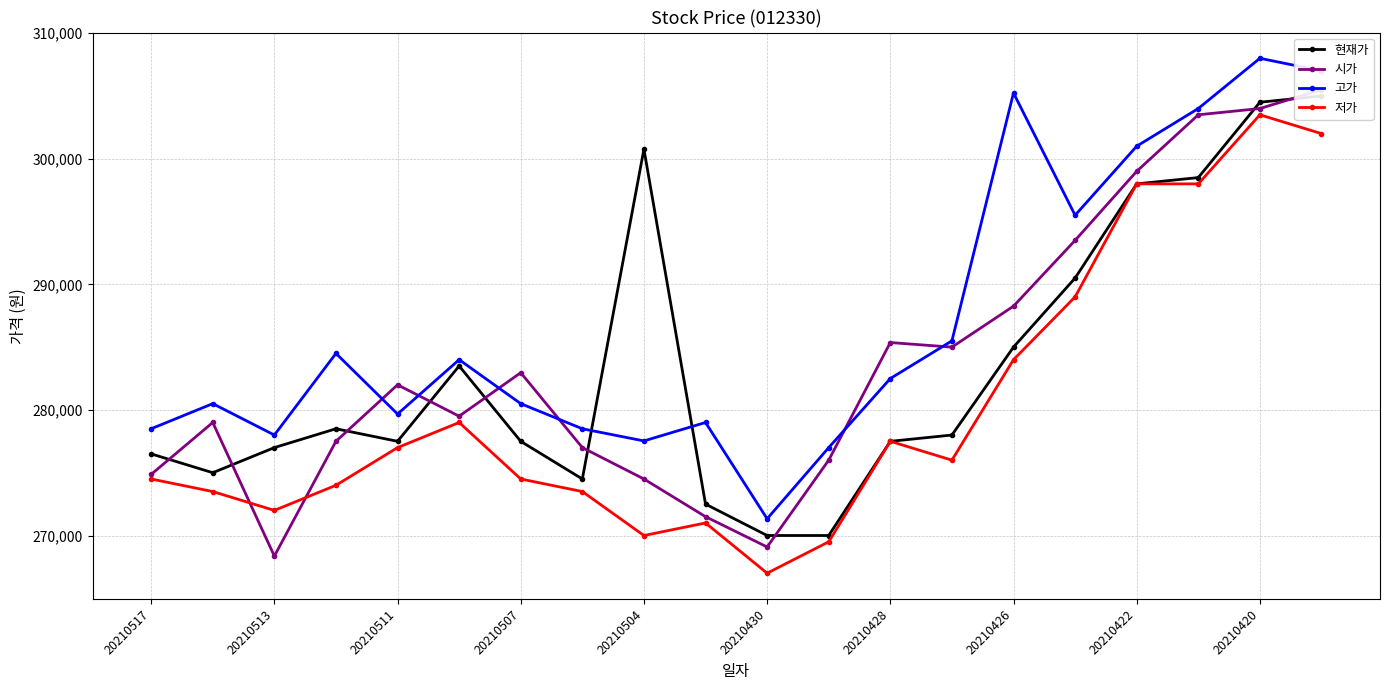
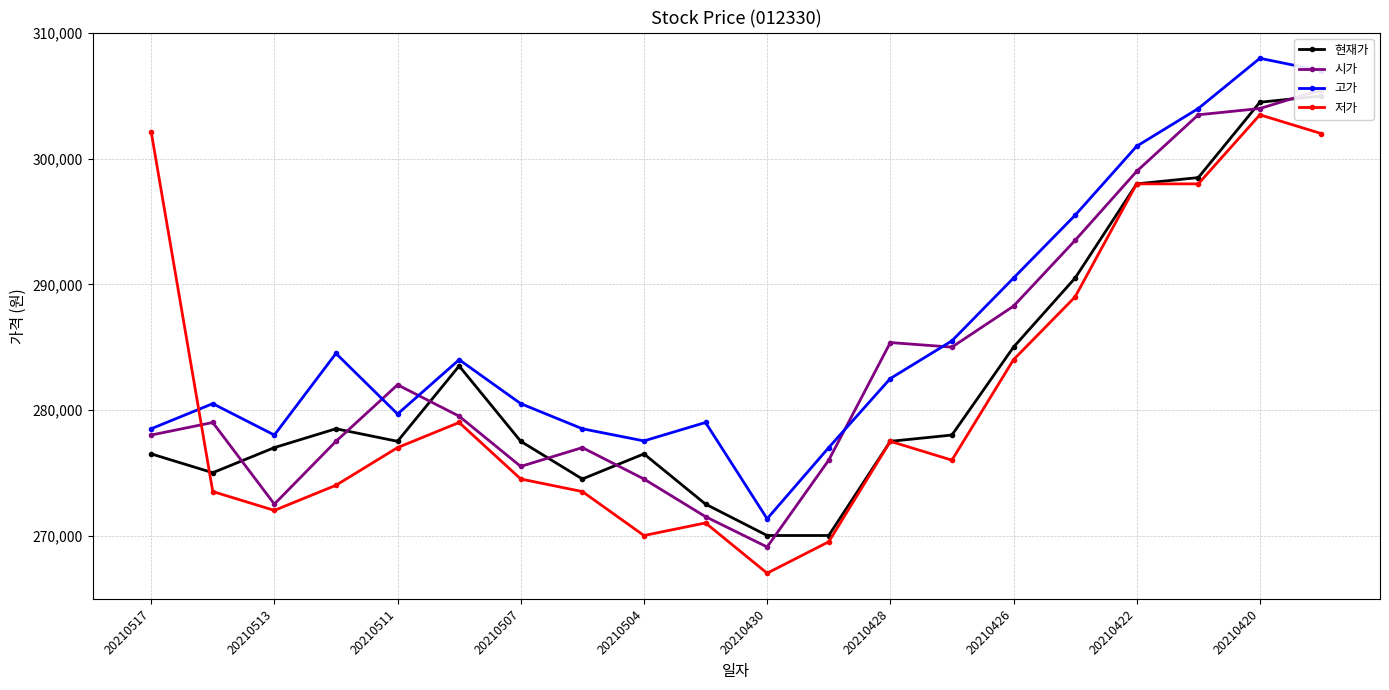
  {
    "현재가": {
      "20210517": "276,500",
      "20210513": "277,000",
      "20210511": "277,500",
      "20210507": "277,500",
-     "20210504": "300,800",
+     "20210504": "276,500",
      "20210430": "270,000",
      "20210426": "285,000",
      "20210420": "304,500"
    },
    "시가": {
-     "20210517": "274,900",
-     "20210513": "268,400",
+     "20210517": "278,000",
+     "20210513": "272,500",
      "20210511": "282,000",
-     "20210507": "283,000",
+     "20210507": "275,500",
      "20210504": "274,500",
      "20210430": "269,100",
      "20210428": "285,400",
      "20210426": "288,300",
      "20210422": "299,000",
      "20210420": "304,000"
    },
    "고가": {
      "20210517": "278,500",
      "20210513": "278,000",
      "20210511": "279,700",
      "20210507": "280,500",
      "20210504": "277,500",
      "20210430": "271,300",
      "20210428": "282,500",
-     "20210426": "305,200",
+     "20210426": "290,500",
      "20210422": "301,000",
      "20210420": "308,000"
    },
    "저가": {
-     "20210517": "274,500",
+     "20210517": "302,100",
      "20210513": "272,000",
      "20210511": "277,000",
      "20210507": "274,500",
      "20210504": "270,000",
      "20210430": "267,000",
      "20210426": "284,000",
      "20210420": "303,500"
    }
  }
